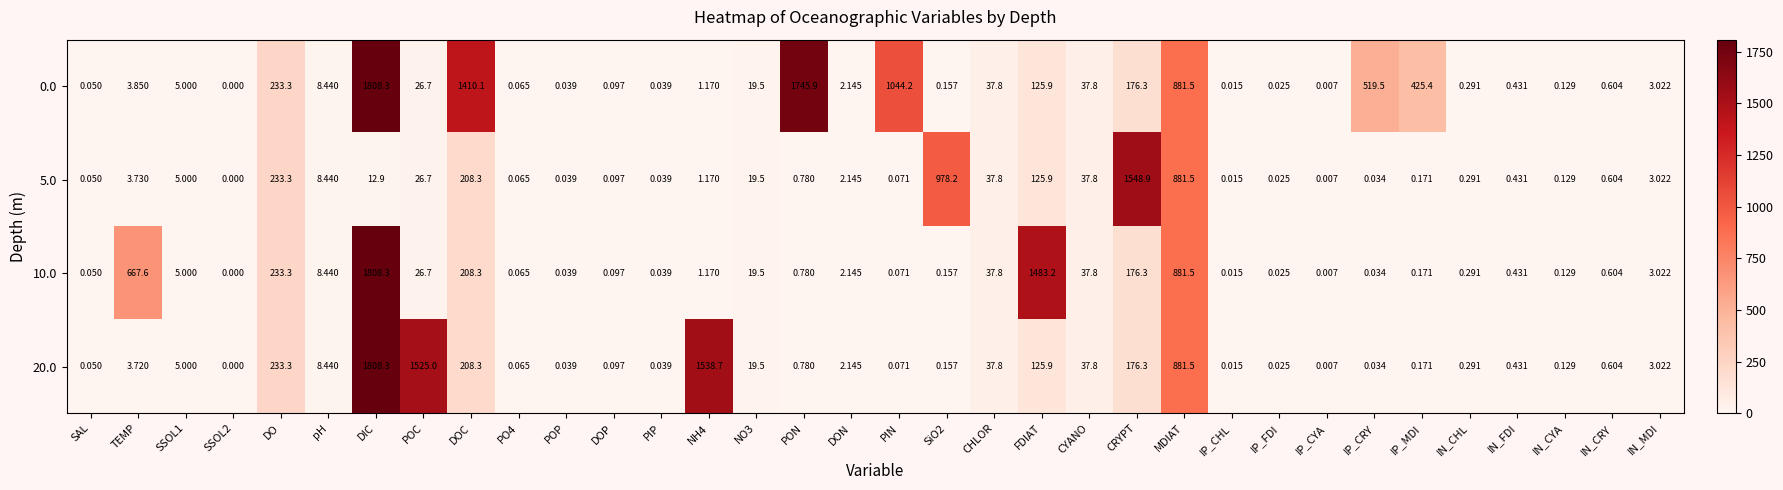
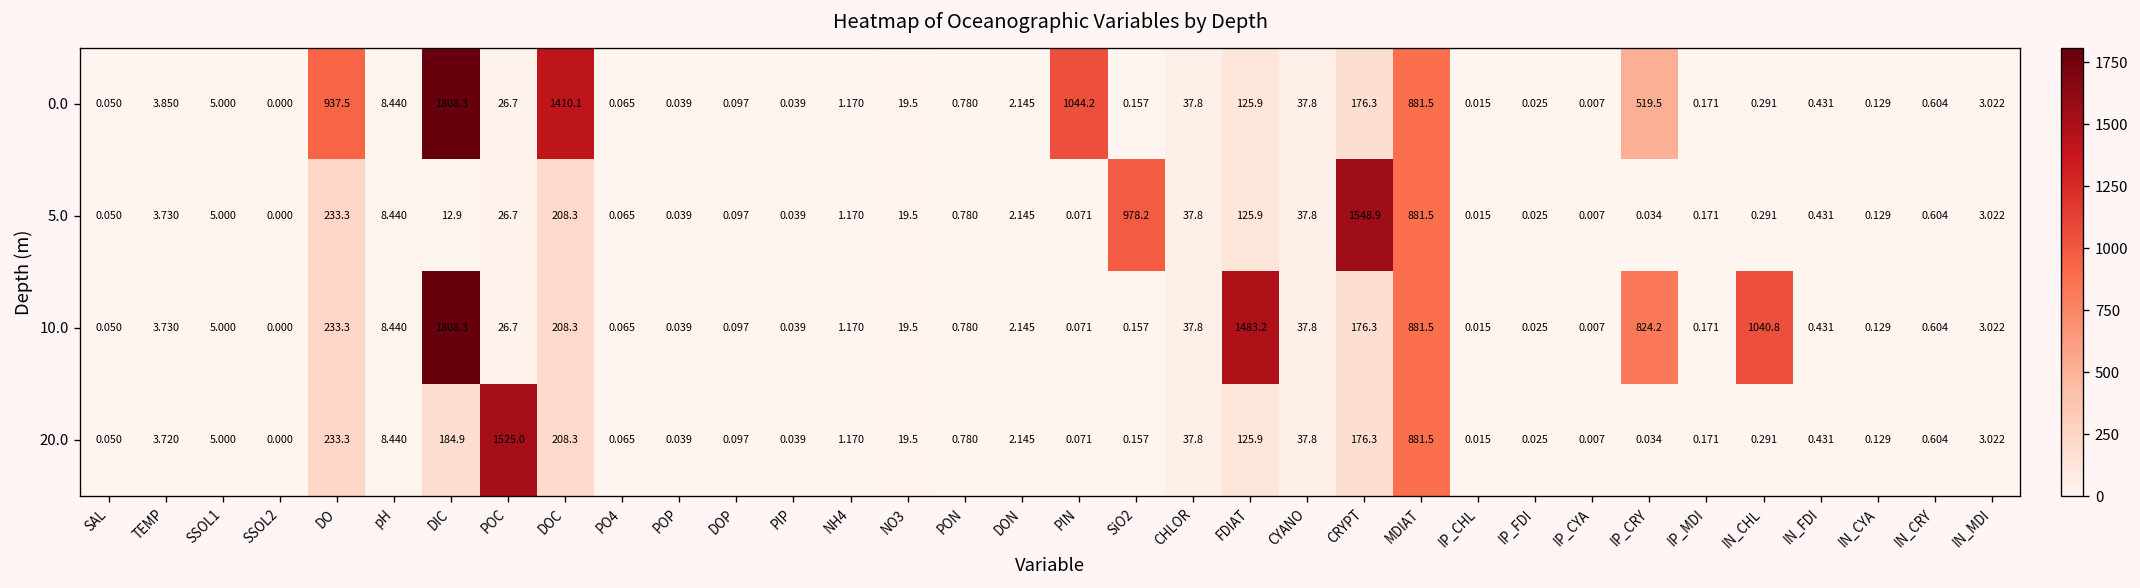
  {
    "0.0": {
      "SAL": 0.050,
      "TEMP": 3.850,
      "SSOL1": 5.000,
      "SSOL2": 0.000,
-     "DO": 233.3,
+     "DO": 937.5,
      "pH": 8.440,
      "DIC": 1808.3,
      "POC": 26.7,
      "DOC": 1410.1,
      "PO4": 0.065,
      "POP": 0.039,
      "DOP": 0.097,
      "PIP": 0.039,
      "NH4": 1.170,
      "NO3": 19.5,
-     "PON": 1745.9,
+     "PON": 0.780,
      "DON": 2.145,
      "PIN": 1044.2,
      "SiO2": 0.157,
      "CHLOR": 37.8,
      "FDIAT": 125.9,
      "CYANO": 37.8,
      "CRYPT": 176.3,
      "MDIAT": 881.5,
      "IP_CHL": 0.015,
      "IP_FDI": 0.025,
      "IP_CYA": 0.007,
      "IP_CRY": 519.5,
-     "IP_MDI": 425.4,
+     "IP_MDI": 0.171,
      "IN_CHL": 0.291,
      "IN_FDI": 0.431,
      "IN_CYA": 0.129,
      "IN_CRY": 0.604,
      "IN_MDI": 3.022
    },
    "5.0": {
      "SAL": 0.050,
      "TEMP": 3.730,
      "SSOL1": 5.000,
      "SSOL2": 0.000,
      "DO": 233.3,
      "pH": 8.440,
      "DIC": 12.9,
      "POC": 26.7,
      "DOC": 208.3,
      "PO4": 0.065,
      "POP": 0.039,
      "DOP": 0.097,
      "PIP": 0.039,
      "NH4": 1.170,
      "NO3": 19.5,
      "PON": 0.780,
      "DON": 2.145,
      "PIN": 0.071,
      "SiO2": 978.2,
      "CHLOR": 37.8,
      "FDIAT": 125.9,
      "CYANO": 37.8,
      "CRYPT": 1548.9,
      "MDIAT": 881.5,
      "IP_CHL": 0.015,
      "IP_FDI": 0.025,
      "IP_CYA": 0.007,
      "IP_CRY": 0.034,
      "IP_MDI": 0.171,
      "IN_CHL": 0.291,
      "IN_FDI": 0.431,
      "IN_CYA": 0.129,
      "IN_CRY": 0.604,
      "IN_MDI": 3.022
    },
    "10.0": {
      "SAL": 0.050,
-     "TEMP": 667.6,
+     "TEMP": 3.730,
      "SSOL1": 5.000,
      "SSOL2": 0.000,
      "DO": 233.3,
      "pH": 8.440,
      "DIC": 1808.3,
      "POC": 26.7,
      "DOC": 208.3,
      "PO4": 0.065,
      "POP": 0.039,
      "DOP": 0.097,
      "PIP": 0.039,
      "NH4": 1.170,
      "NO3": 19.5,
      "PON": 0.780,
      "DON": 2.145,
      "PIN": 0.071,
      "SiO2": 0.157,
      "CHLOR": 37.8,
      "FDIAT": 1483.2,
      "CYANO": 37.8,
      "CRYPT": 176.3,
      "MDIAT": 881.5,
      "IP_CHL": 0.015,
      "IP_FDI": 0.025,
      "IP_CYA": 0.007,
-     "IP_CRY": 0.034,
+     "IP_CRY": 824.2,
      "IP_MDI": 0.171,
-     "IN_CHL": 0.291,
+     "IN_CHL": 1040.8,
      "IN_FDI": 0.431,
      "IN_CYA": 0.129,
      "IN_CRY": 0.604,
      "IN_MDI": 3.022
    },
    "20.0": {
      "SAL": 0.050,
      "TEMP": 3.720,
      "SSOL1": 5.000,
      "SSOL2": 0.000,
      "DO": 233.3,
      "pH": 8.440,
-     "DIC": 1808.3,
+     "DIC": 184.9,
      "POC": 1525.0,
      "DOC": 208.3,
      "PO4": 0.065,
      "POP": 0.039,
      "DOP": 0.097,
      "PIP": 0.039,
-     "NH4": 1538.7,
+     "NH4": 1.170,
      "NO3": 19.5,
      "PON": 0.780,
      "DON": 2.145,
      "PIN": 0.071,
      "SiO2": 0.157,
      "CHLOR": 37.8,
      "FDIAT": 125.9,
      "CYANO": 37.8,
      "CRYPT": 176.3,
      "MDIAT": 881.5,
      "IP_CHL": 0.015,
      "IP_FDI": 0.025,
      "IP_CYA": 0.007,
      "IP_CRY": 0.034,
      "IP_MDI": 0.171,
      "IN_CHL": 0.291,
      "IN_FDI": 0.431,
      "IN_CYA": 0.129,
      "IN_CRY": 0.604,
      "IN_MDI": 3.022
    }
  }
